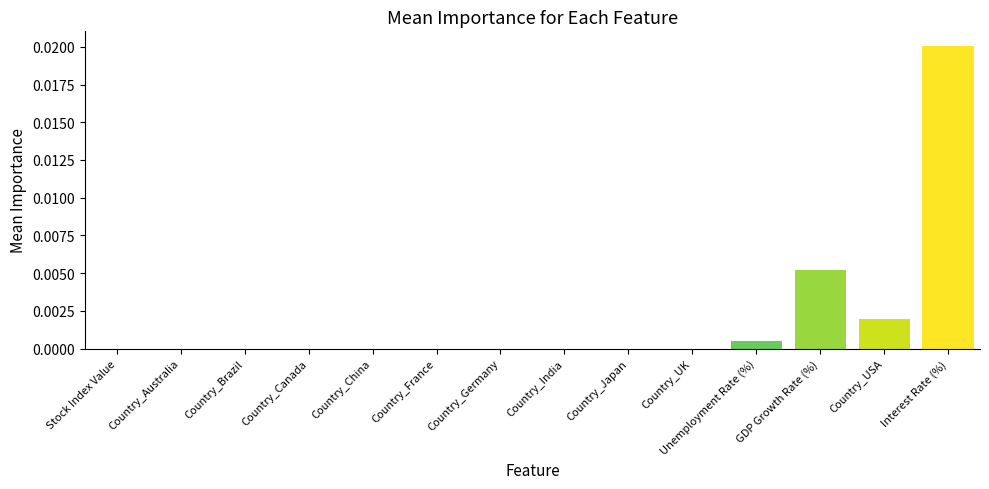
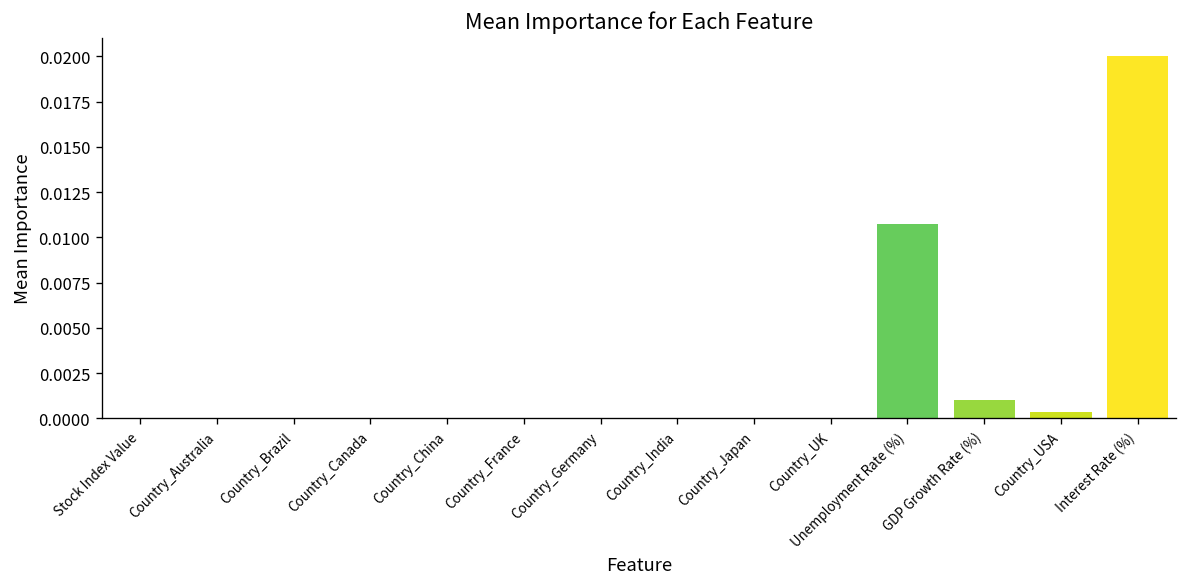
  {
    "Stock Index Value": 0.0000,
    "Country_Australia": 0.0000,
    "Country_Brazil": 0.0000,
    "Country_Canada": 0.0000,
    "Country_China": 0.0000,
    "Country_France": 0.0000,
    "Country_Germany": 0.0000,
    "Country_India": 0.0000,
    "Country_Japan": 0.0000,
    "Country_UK": 0.0000,
-   "Unemployment Rate (%)": 0.0005,
-   "GDP Growth Rate (%)": 0.0052,
-   "Country_USA": 0.0020,
+   "Unemployment Rate (%)": 0.0108,
+   "GDP Growth Rate (%)": 0.0010,
+   "Country_USA": 0.0004,
    "Interest Rate (%)": 0.0200
  }
